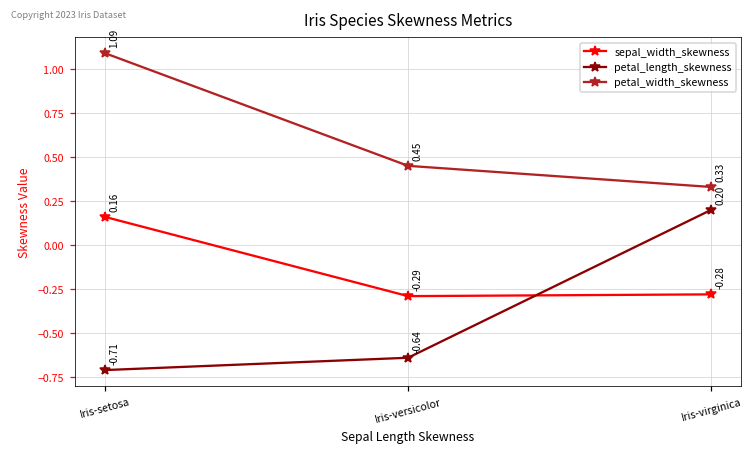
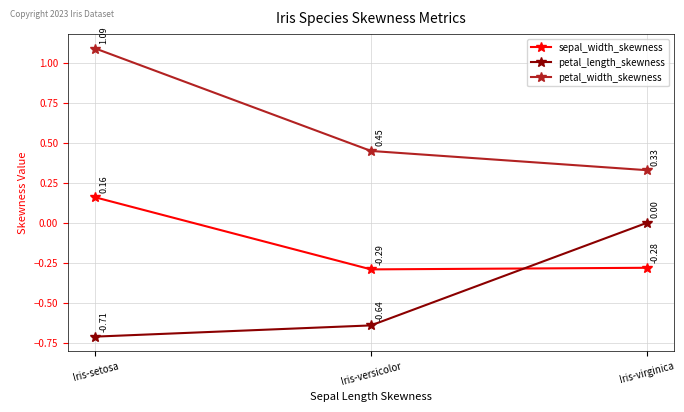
  {
    "sepal_width_skewness": {
      "Iris-setosa": 0.16,
      "Iris-versicolor": -0.29,
      "Iris-virginica": -0.28
    },
    "petal_length_skewness": {
      "Iris-setosa": -0.71,
      "Iris-versicolor": -0.64,
-     "Iris-virginica": 0.20
+     "Iris-virginica": 0.00
    },
    "petal_width_skewness": {
      "Iris-setosa": 1.09,
      "Iris-versicolor": 0.45,
      "Iris-virginica": 0.33
    }
  }
